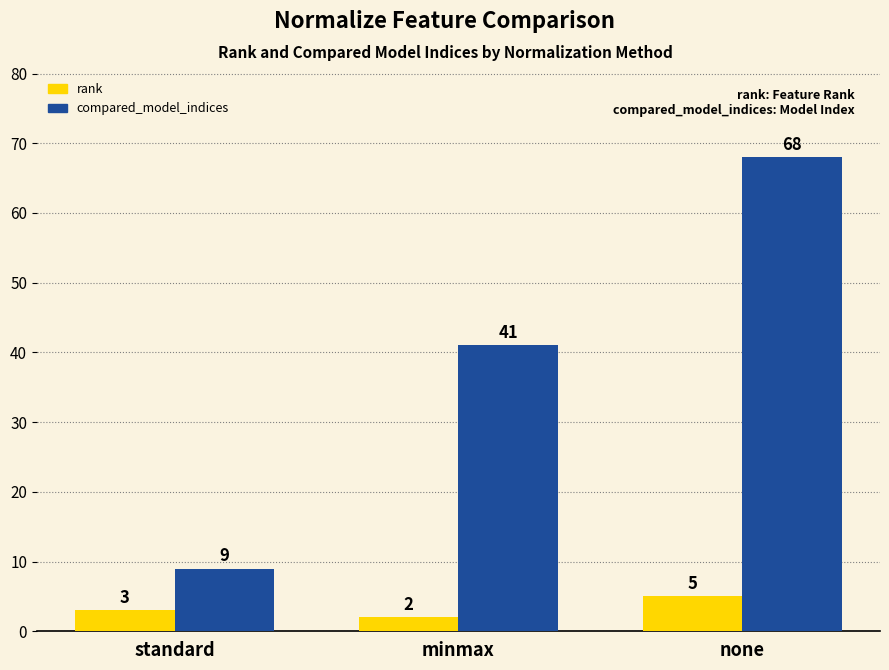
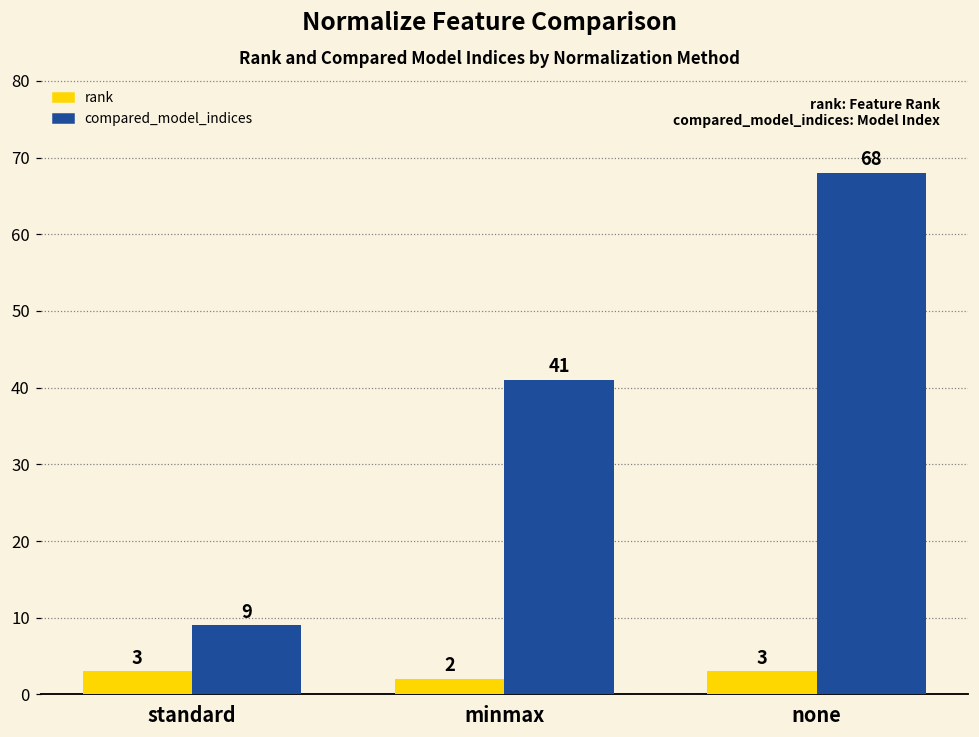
  {
    "rank": {
      "standard": 3,
      "minmax": 2,
-     "none": 5
+     "none": 3
    },
    "compared_model_indices": {
      "standard": 9,
      "minmax": 41,
      "none": 68
    }
  }
